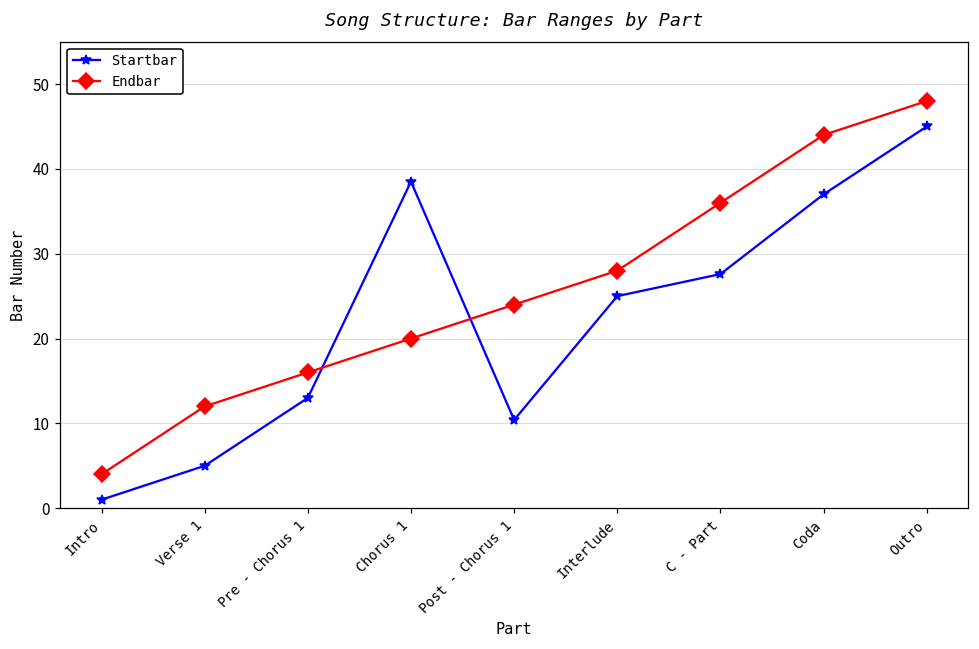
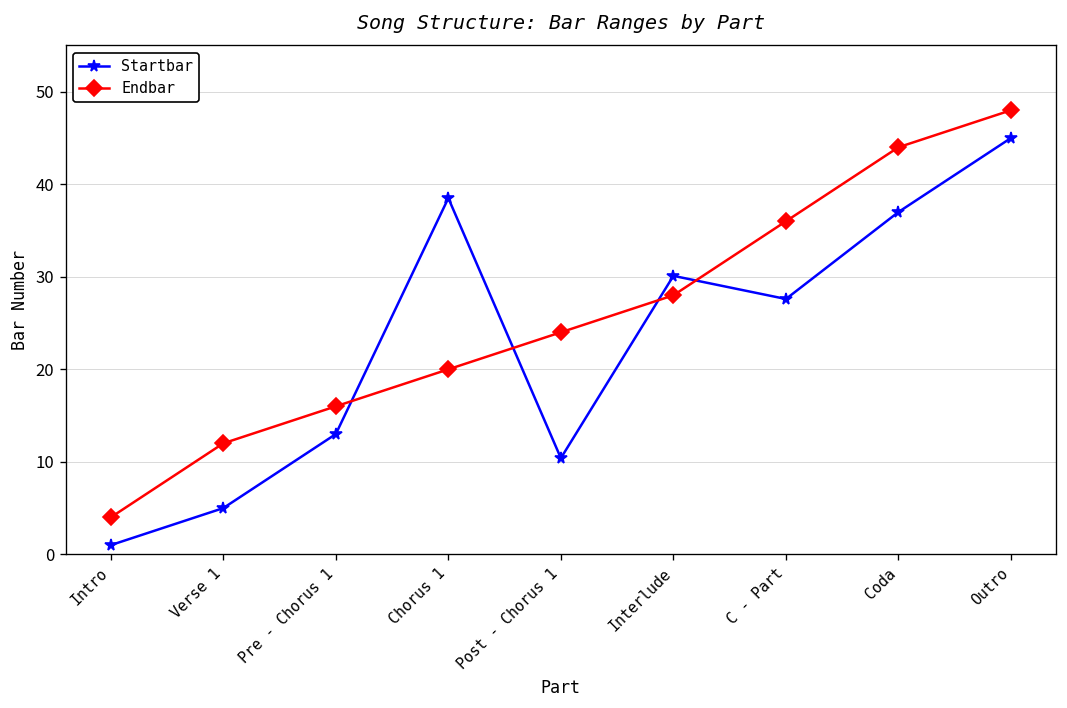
  {
    "Startbar": {
      "Intro": 1,
      "Verse 1": 5,
      "Pre - Chorus 1": 13,
      "Chorus 1": 39,
      "Post - Chorus 1": 10,
-     "Interlude": 25,
+     "Interlude": 30,
      "C - Part": 28,
      "Coda": 37,
      "Outro": 45
    },
    "Endbar": {
      "Intro": 4,
      "Verse 1": 12,
      "Pre - Chorus 1": 16,
      "Chorus 1": 20,
      "Post - Chorus 1": 24,
      "Interlude": 28,
      "C - Part": 36,
      "Coda": 44,
      "Outro": 48
    }
  }
